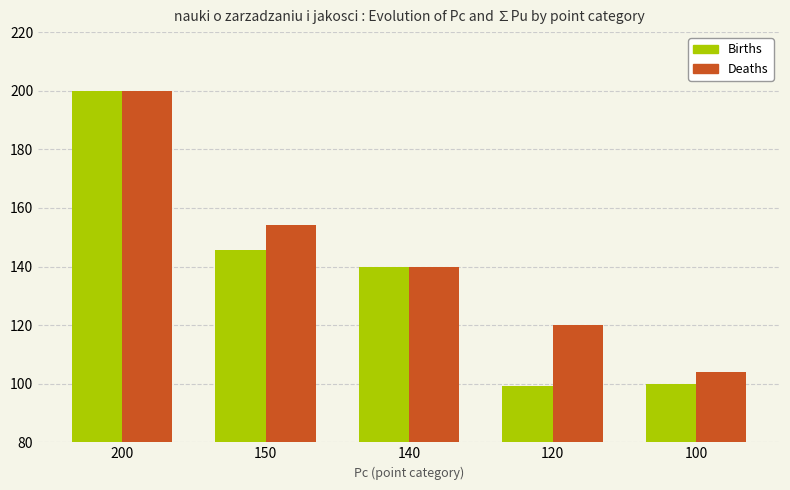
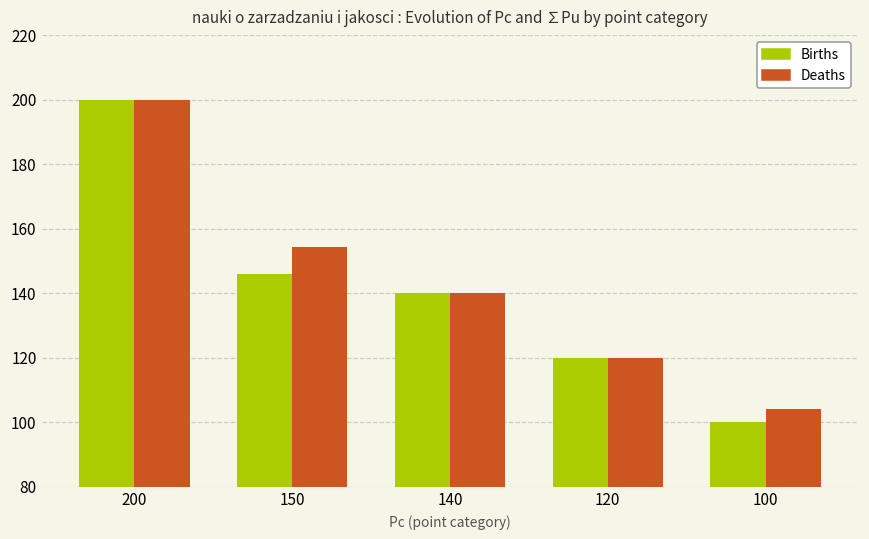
  {
    "Births": {
      "200": 200,
      "150": 146,
      "140": 140,
-     "120": 99,
+     "120": 120,
      "100": 100
    },
    "Deaths": {
      "200": 200,
      "150": 154,
      "140": 140,
      "120": 120,
      "100": 104
    }
  }
